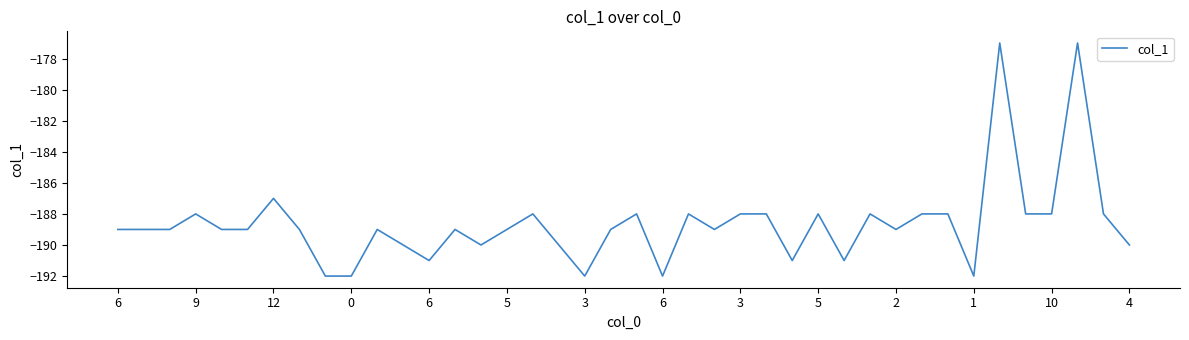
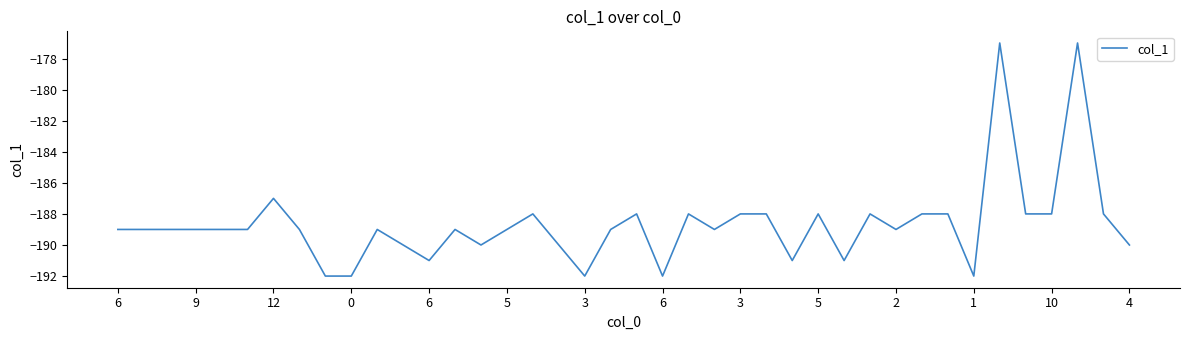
  {
-   "9": -188,
+   "9": -189,
    "12": -187,
    "0": -192
  }
